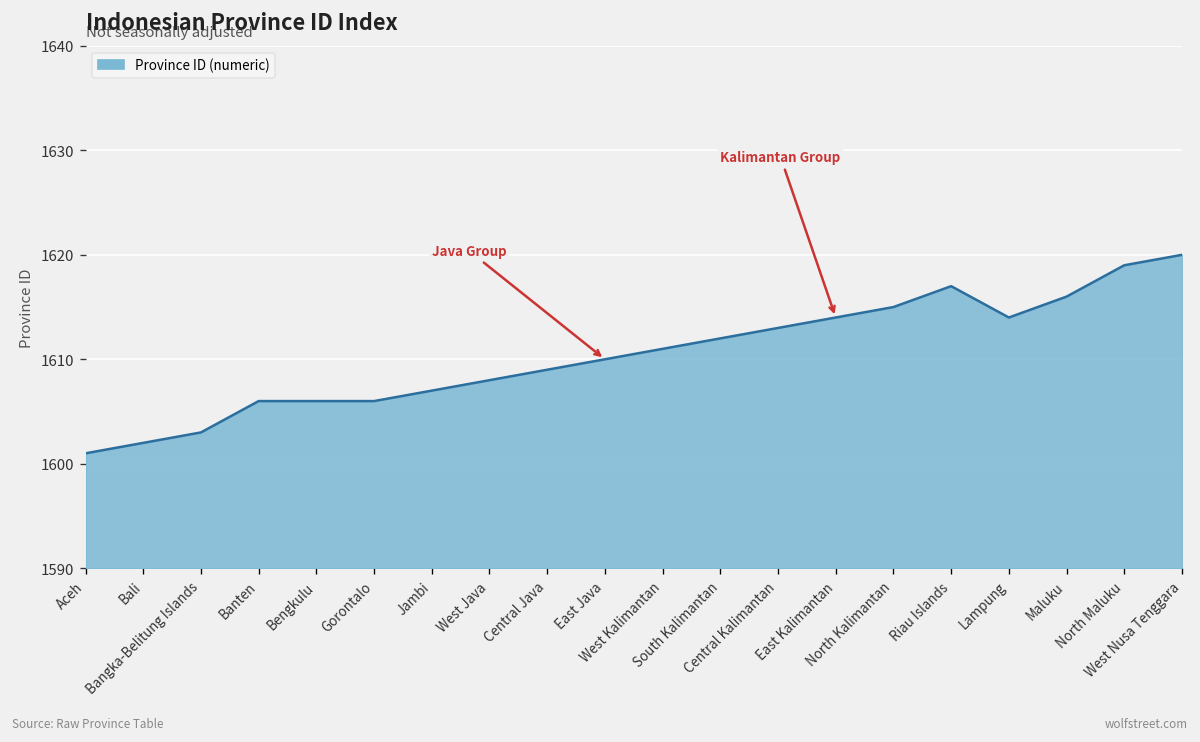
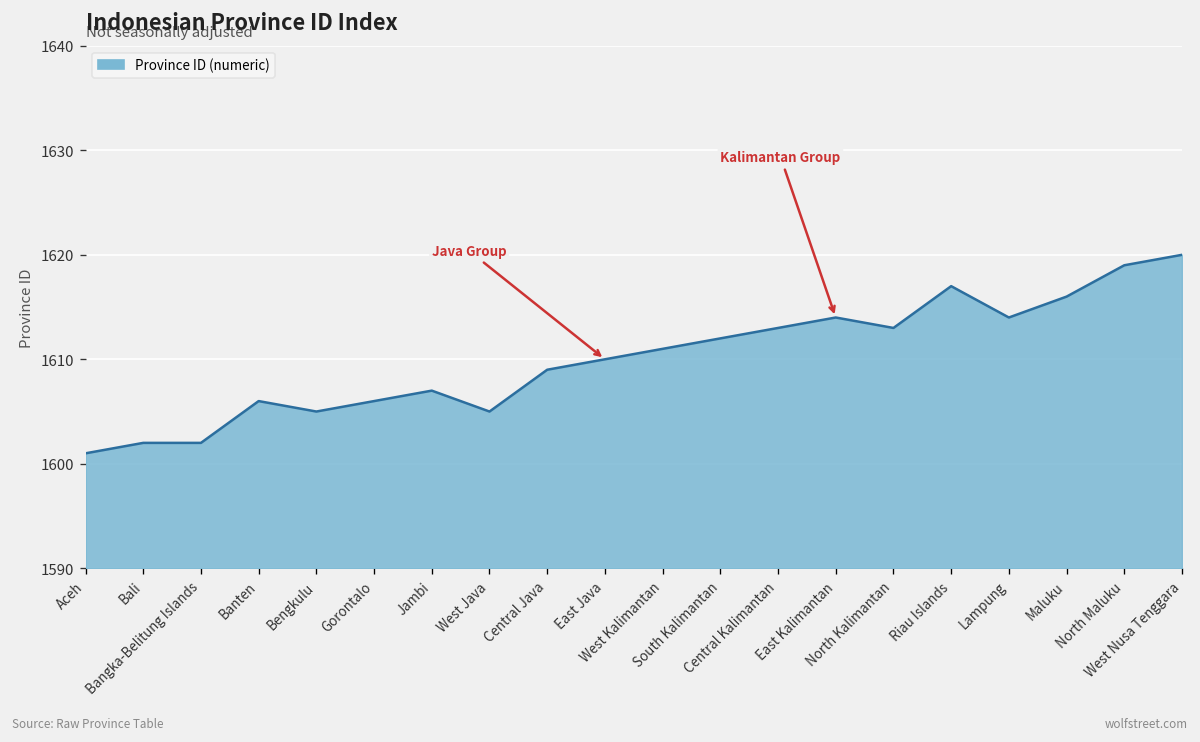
  {
    "Aceh": 1601,
    "Bali": 1602,
-   "Bangka-Belitung Islands": 1603,
+   "Bangka-Belitung Islands": 1602,
    "Banten": 1606,
-   "Bengkulu": 1606,
+   "Bengkulu": 1605,
    "Gorontalo": 1606,
    "Jambi": 1607,
-   "West Java": 1608,
+   "West Java": 1605,
    "Central Java": 1609,
    "East Java": 1610,
    "West Kalimantan": 1611,
    "South Kalimantan": 1612,
    "Central Kalimantan": 1613,
    "East Kalimantan": 1614,
-   "North Kalimantan": 1615,
+   "North Kalimantan": 1613,
    "Riau Islands": 1617,
    "Lampung": 1614,
    "Maluku": 1616,
    "North Maluku": 1619,
    "West Nusa Tenggara": 1620
  }
